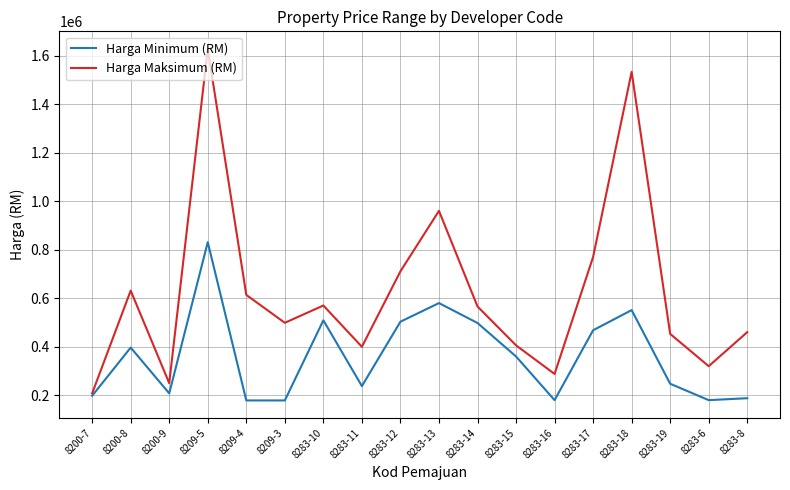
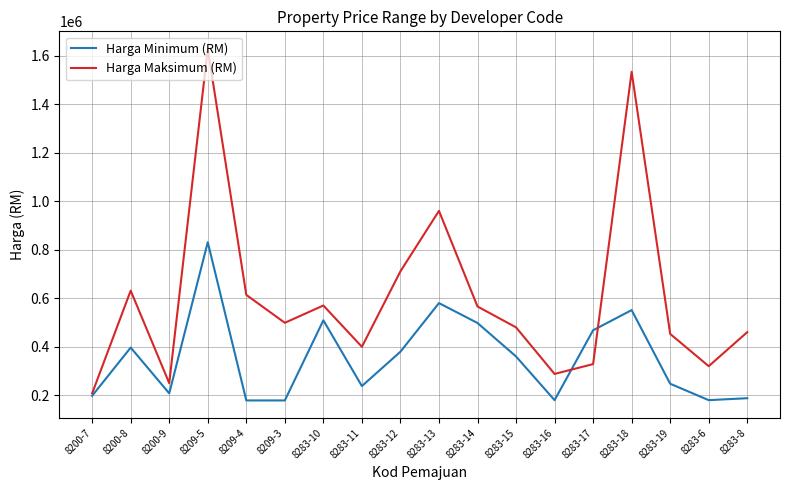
  {
    "Harga Minimum (RM)": {
      "8200-8": 400000,
      "8200-9": 210000,
      "8209-5": 830000,
      "8209-4": 180000,
      "8209-3": 180000,
      "8283-10": 510000,
      "8283-11": 240000,
-     "8283-12": 500000,
+     "8283-12": 380000,
      "8283-13": 580000,
      "8283-14": 500000,
      "8283-15": 360000,
      "8283-16": 180000,
      "8283-17": 470000,
      "8283-18": 550000,
      "8283-19": 250000,
      "8283-6": 180000,
      "8283-8": 190000
    },
    "Harga Maksimum (RM)": {
      "8200-8": 630000,
      "8200-9": 250000,
      "8209-4": 610000,
      "8209-3": 500000,
      "8283-10": 570000,
      "8283-11": 400000,
      "8283-12": 710000,
      "8283-13": 960000,
      "8283-14": 570000,
-     "8283-15": 410000,
+     "8283-15": 480000,
      "8283-16": 290000,
-     "8283-17": 770000,
+     "8283-17": 330000,
      "8283-18": 1530000,
      "8283-19": 450000,
      "8283-6": 320000,
      "8283-8": 460000
    }
  }
